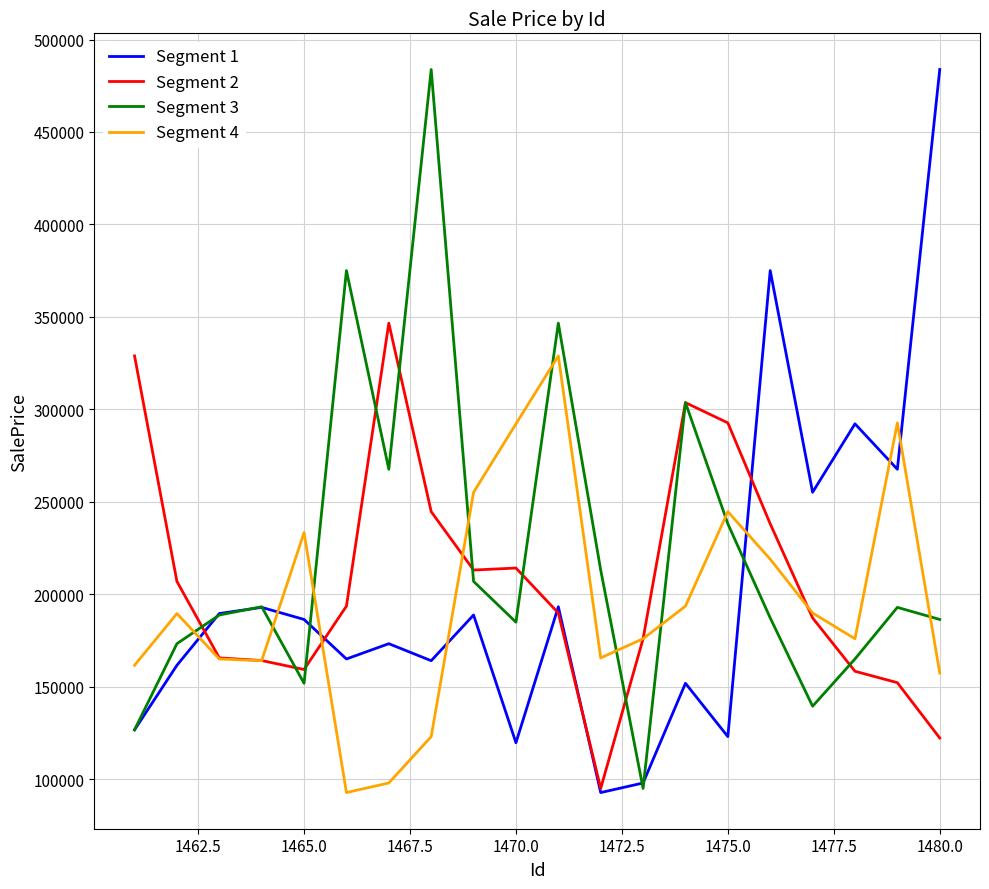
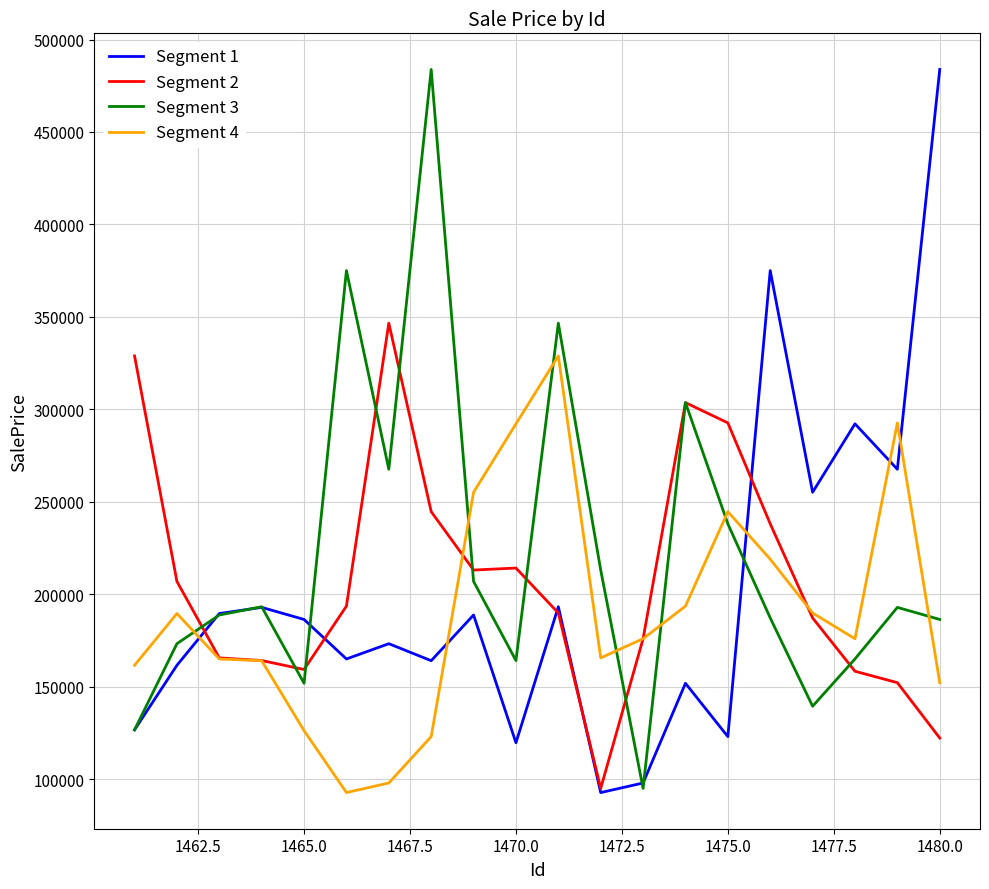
  {
    "Segment 1": {
      "1465.0": 186000,
      "1470.0": 120000,
      "1475.0": 123000,
      "1480.0": 484000
    },
    "Segment 2": {
      "1465.0": 159000,
      "1470.0": 214000,
      "1475.0": 293000,
      "1480.0": 122000
    },
    "Segment 3": {
      "1465.0": 152000,
-     "1470.0": 185000,
+     "1470.0": 164000,
      "1475.0": 238000,
      "1480.0": 186000
    },
    "Segment 4": {
-     "1465.0": 233000,
+     "1465.0": 126000,
      "1470.0": 292000,
      "1475.0": 245000,
-     "1480.0": 157000
+     "1480.0": 152000
    }
  }
